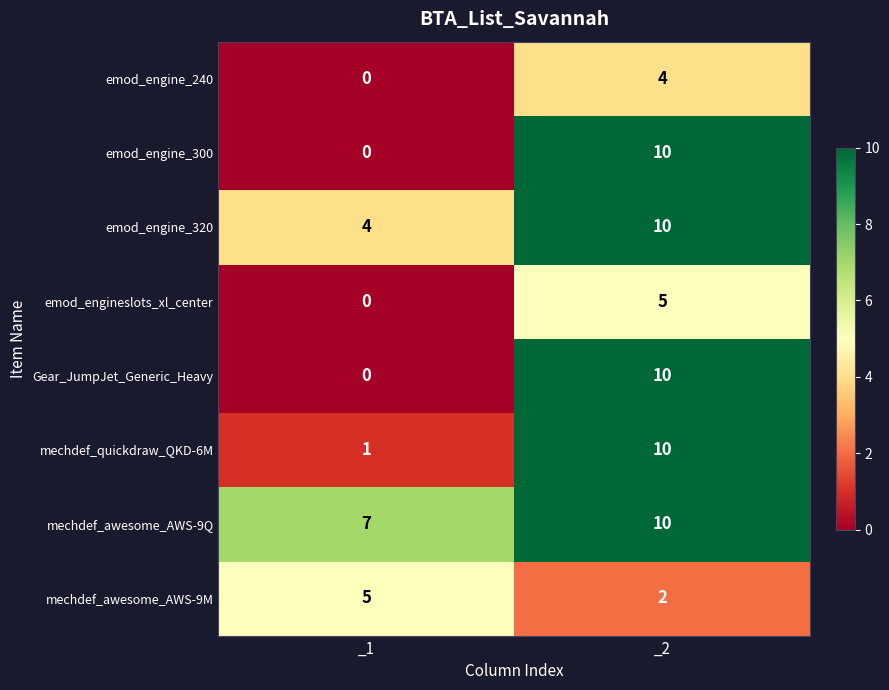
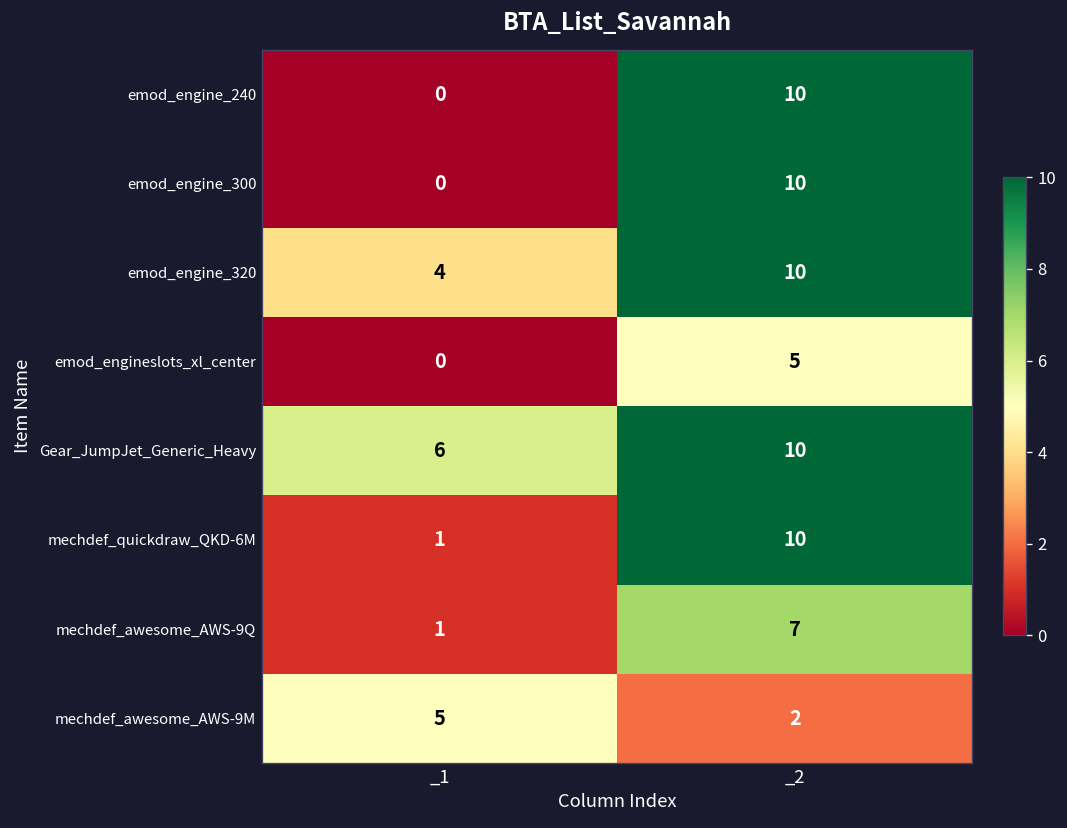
  {
    "emod_engine_240": {
      "_1": 0,
-     "_2": 4
+     "_2": 10
    },
    "emod_engine_300": {
      "_1": 0,
      "_2": 10
    },
    "emod_engine_320": {
      "_1": 4,
      "_2": 10
    },
    "emod_engineslots_xl_center": {
      "_1": 0,
      "_2": 5
    },
    "Gear_JumpJet_Generic_Heavy": {
-     "_1": 0,
+     "_1": 6,
      "_2": 10
    },
    "mechdef_quickdraw_QKD-6M": {
      "_1": 1,
      "_2": 10
    },
    "mechdef_awesome_AWS-9Q": {
-     "_1": 7,
-     "_2": 10
+     "_1": 1,
+     "_2": 7
    },
    "mechdef_awesome_AWS-9M": {
      "_1": 5,
      "_2": 2
    }
  }
